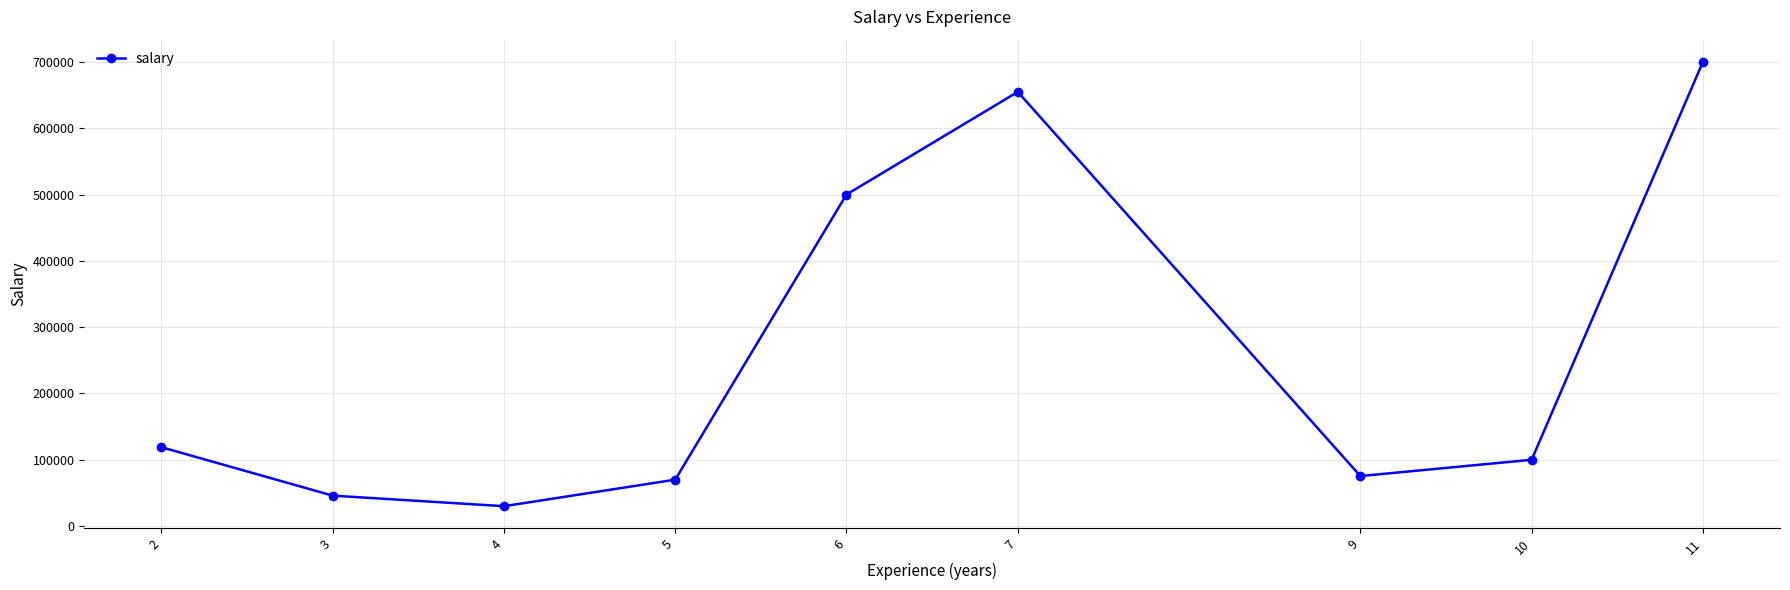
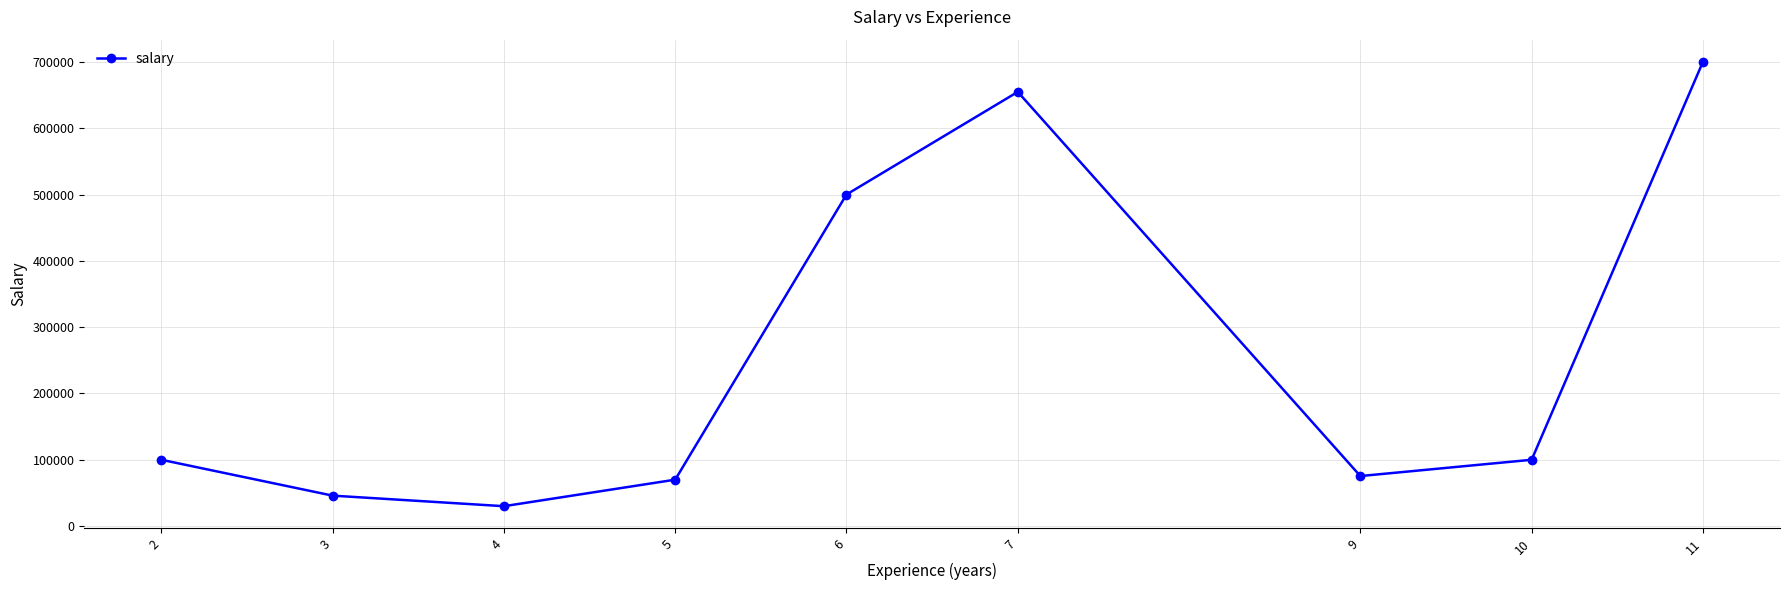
  {
-   "2": 120000,
+   "2": 100000,
    "3": 50000,
    "4": 30000,
    "5": 70000,
    "6": 500000,
    "7": 650000,
    "9": 80000,
    "10": 100000,
    "11": 700000
  }
